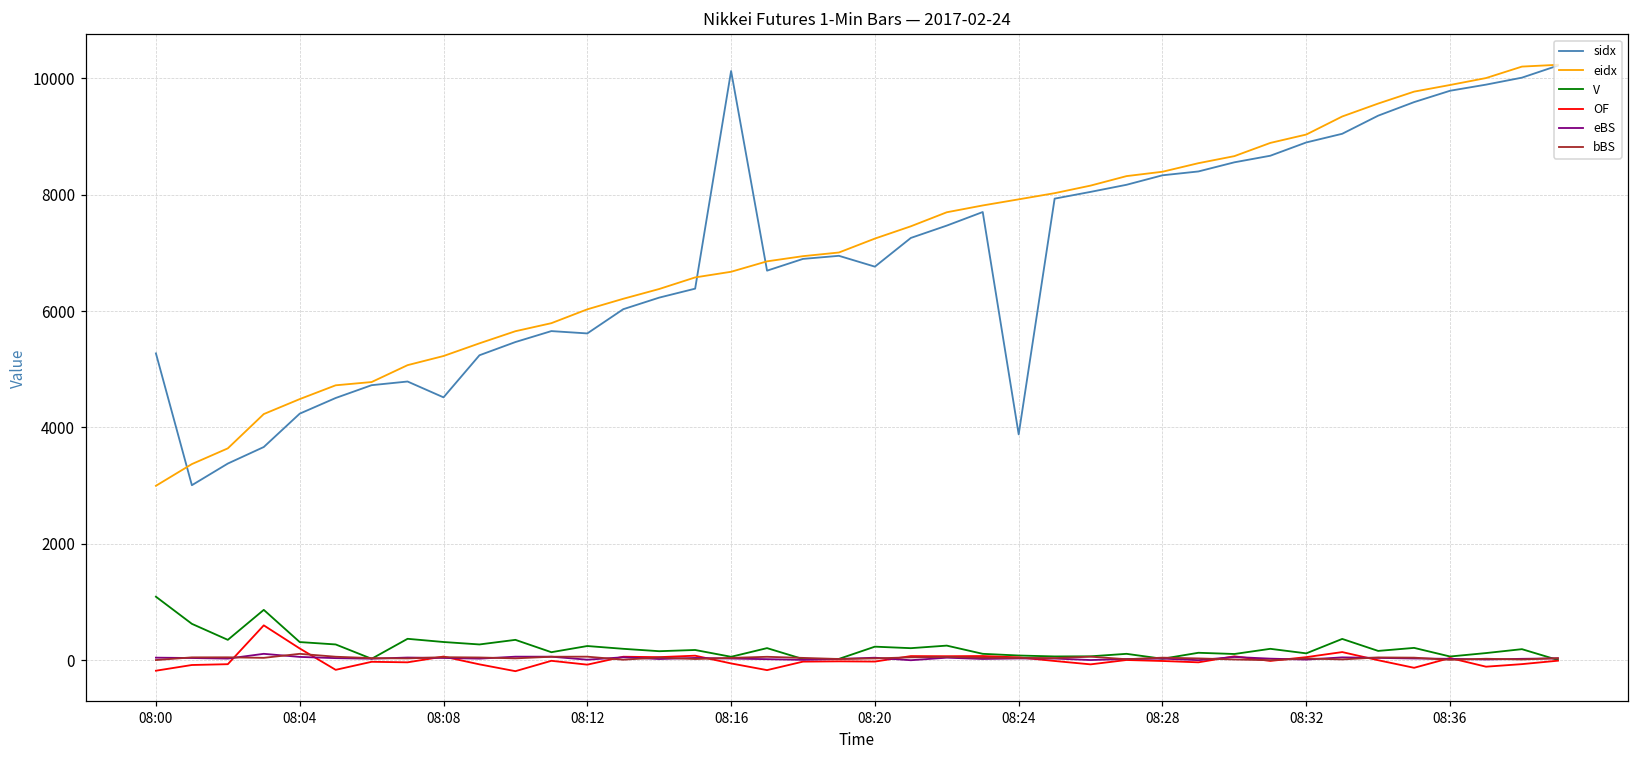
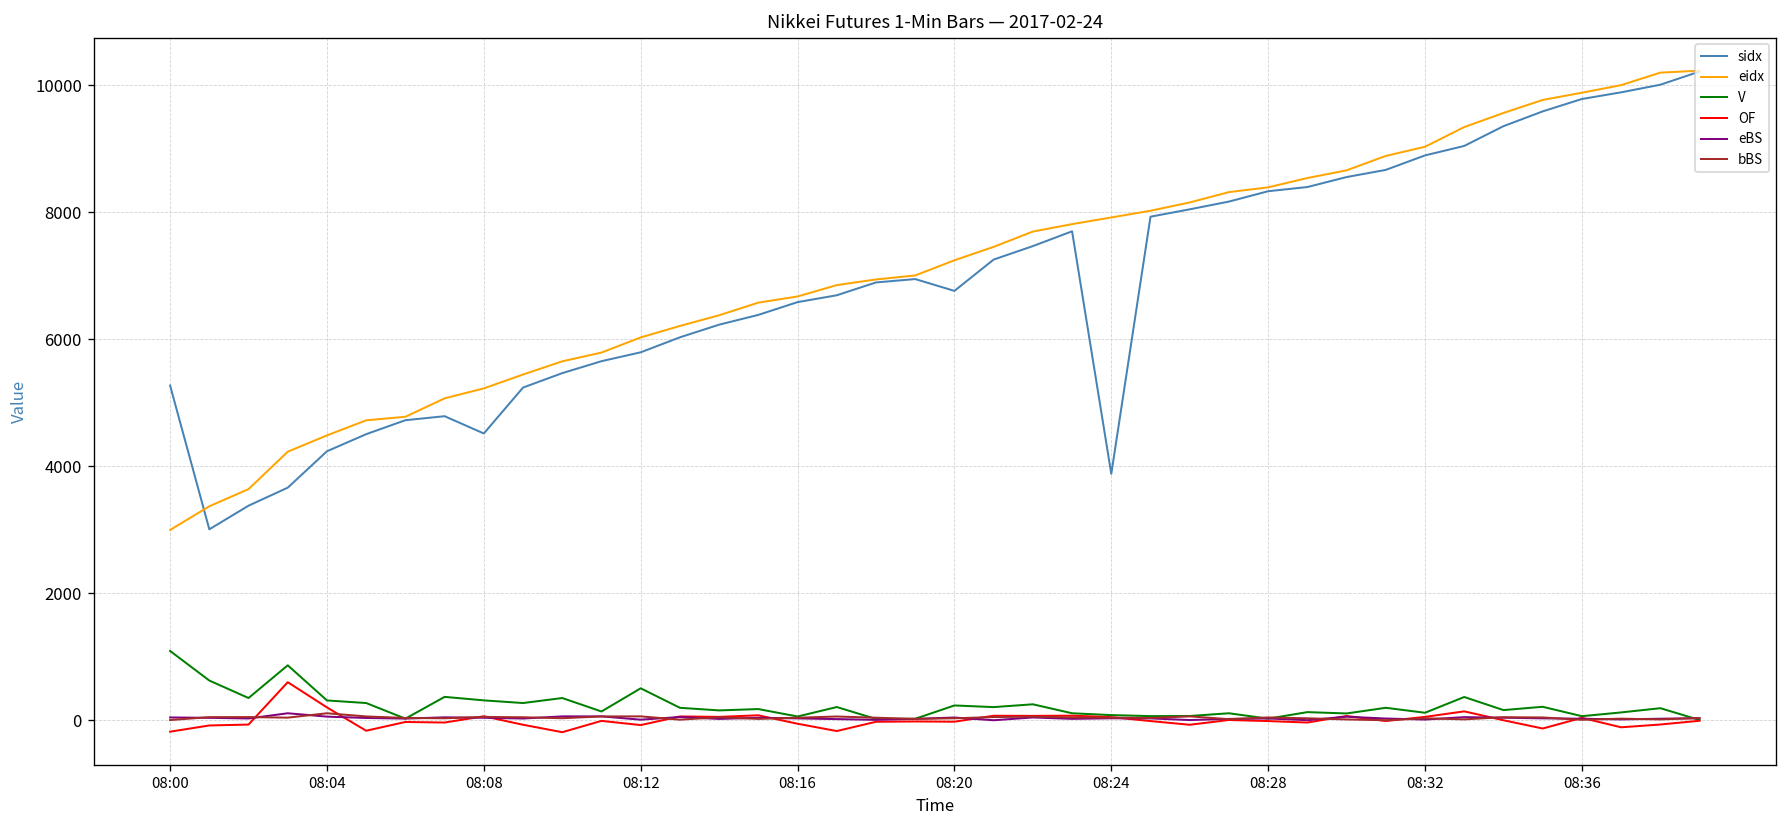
  {
    "sidx": {
      "08:00": 5300,
      "08:04": 4200,
      "08:08": 4500,
-     "08:12": 5600,
-     "08:16": 10100,
+     "08:12": 5800,
+     "08:16": 6600,
      "08:20": 6800,
      "08:24": 3900,
      "08:28": 8300,
      "08:32": 8900,
      "08:36": 9800
    },
    "eidx": {
      "08:00": 3000,
      "08:04": 4500,
      "08:08": 5200,
      "08:12": 6000,
      "08:16": 6700,
      "08:20": 7200,
      "08:24": 7900,
      "08:28": 8400,
      "08:32": 9000,
      "08:36": 9900
    },
    "V": {
      "08:00": 1100,
      "08:04": 300,
      "08:08": 300,
-     "08:12": 200,
+     "08:12": 500,
      "08:20": 200,
      "08:32": 100
    },
    "OF": {
      "08:00": -200,
      "08:04": 200,
      "08:12": -100,
      "08:16": -100,
      "08:20": 0
    },
    "eBS": {
      "08:04": 100,
      "08:12": 0
    },
    "bBS": {
      "08:04": 100,
      "08:12": 100
    }
  }
